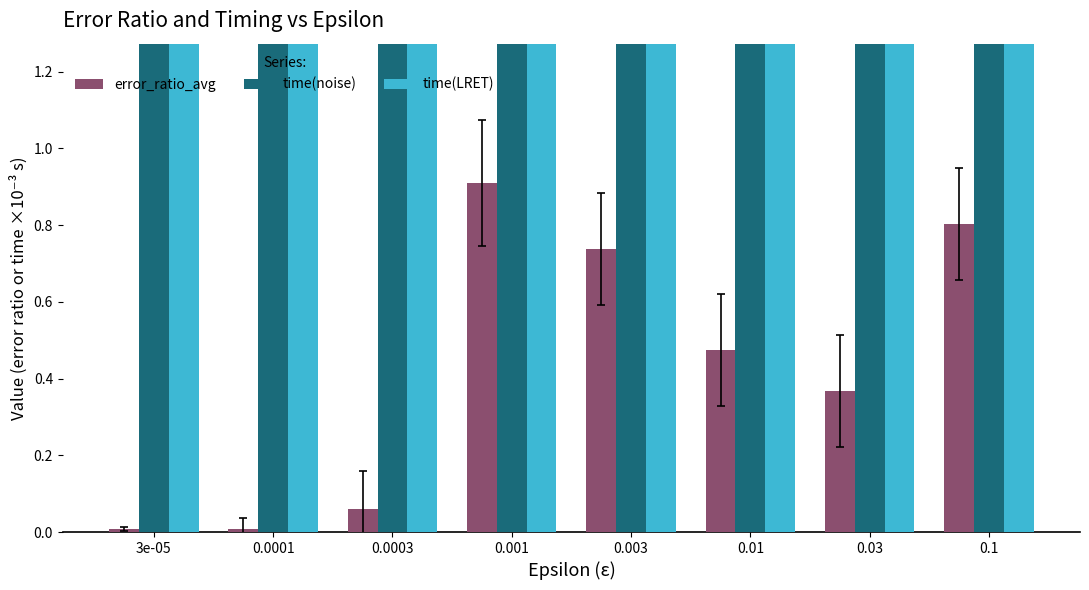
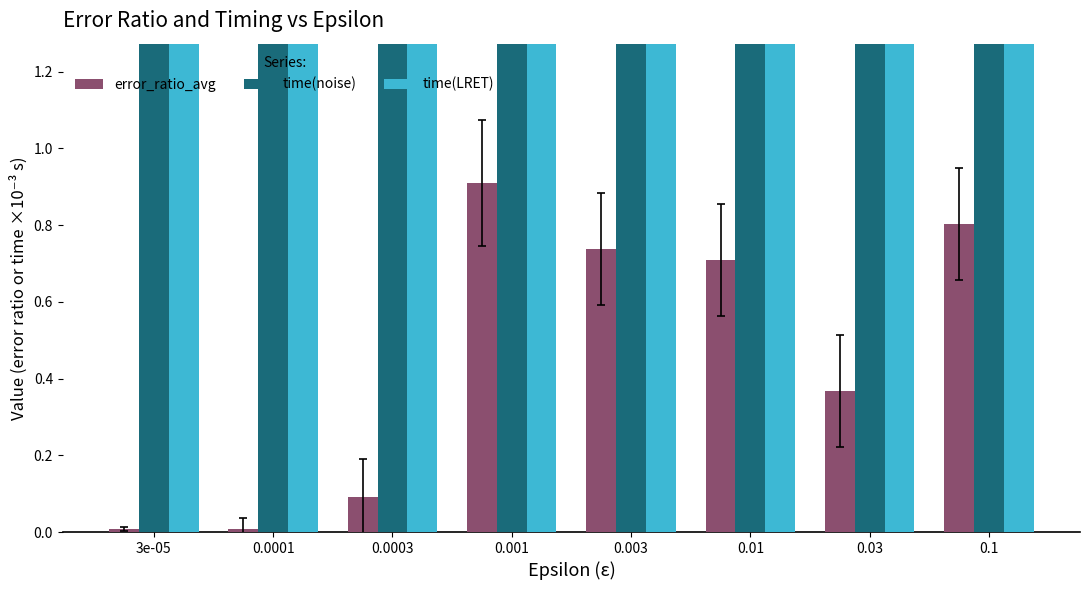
  {
    "error_ratio_avg": {
      "3e-05": 0.01,
      "0.0001": 0.01,
-     "0.0003": 0.06,
+     "0.0003": 0.09,
      "0.001": 0.91,
      "0.003": 0.74,
-     "0.01": 0.48,
+     "0.01": 0.71,
      "0.03": 0.37,
      "0.1": 0.80
    }
  }
